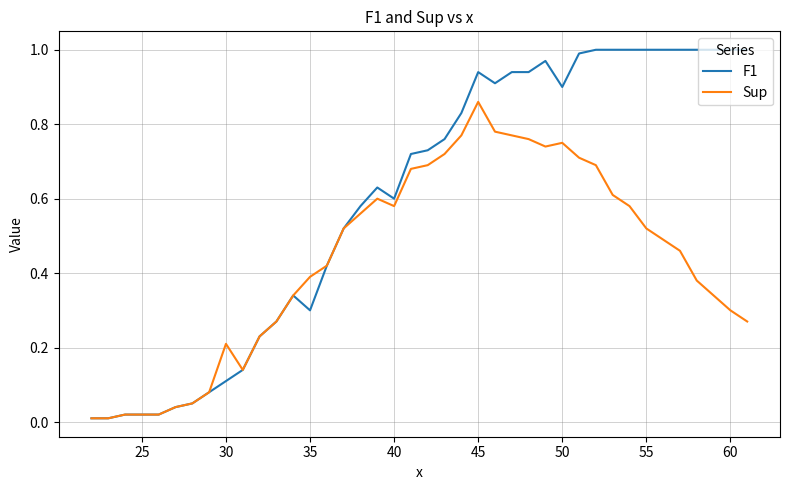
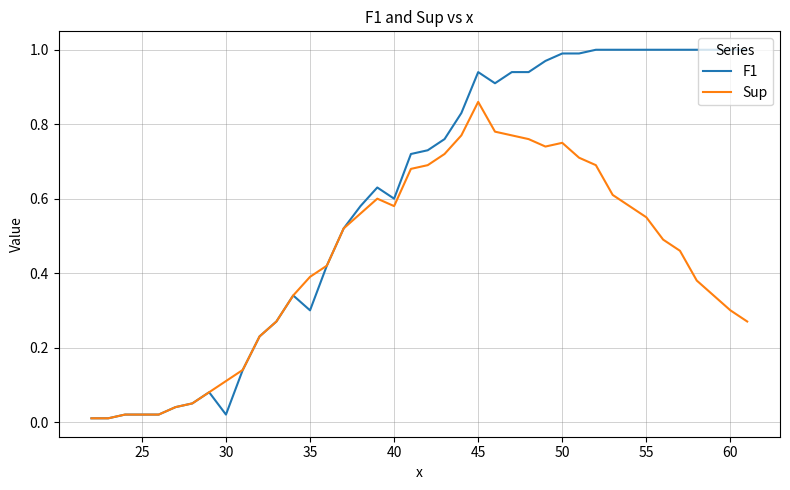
  {
    "F1": {
-     "30": 0.11,
+     "30": 0.02,
      "35": 0.30,
      "40": 0.60,
      "45": 0.94,
-     "50": 0.90,
+     "50": 0.99,
      "55": 1.00
    },
    "Sup": {
-     "30": 0.21,
+     "30": 0.11,
      "35": 0.39,
      "40": 0.58,
      "45": 0.86,
      "50": 0.75,
-     "55": 0.52,
+     "55": 0.55,
      "60": 0.30
    }
  }
